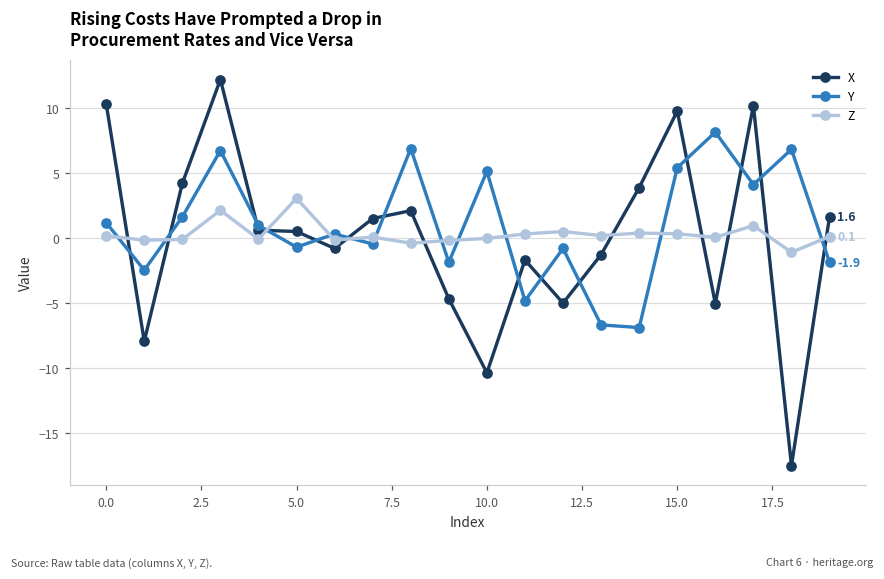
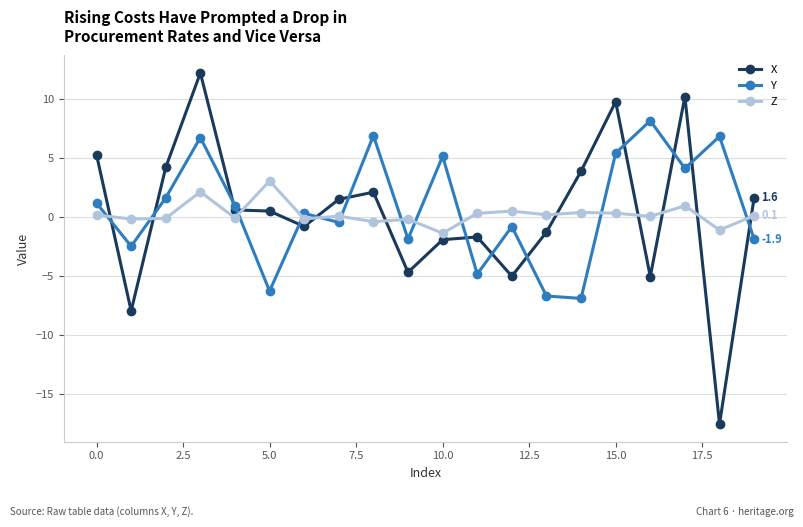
  {
    "X": {
-     "0.0": 10.3,
+     "0.0": 5.3,
      "5.0": 0.5,
-     "10.0": -10.4,
+     "10.0": -1.9,
      "15.0": 9.8
    },
    "Y": {
      "0.0": 1.2,
-     "5.0": -0.7,
+     "5.0": -6.3,
      "10.0": 5.1,
      "15.0": 5.4
    },
    "Z": {
      "0.0": 0.2,
      "5.0": 3.0,
-     "10.0": 0.0,
+     "10.0": -1.4,
      "15.0": 0.3
    }
  }
